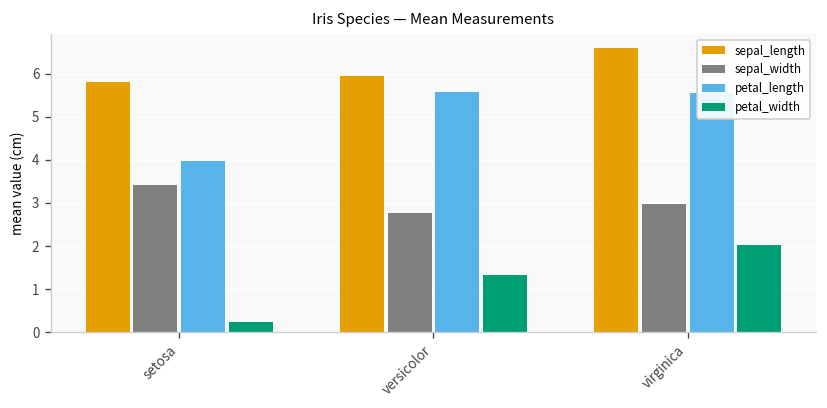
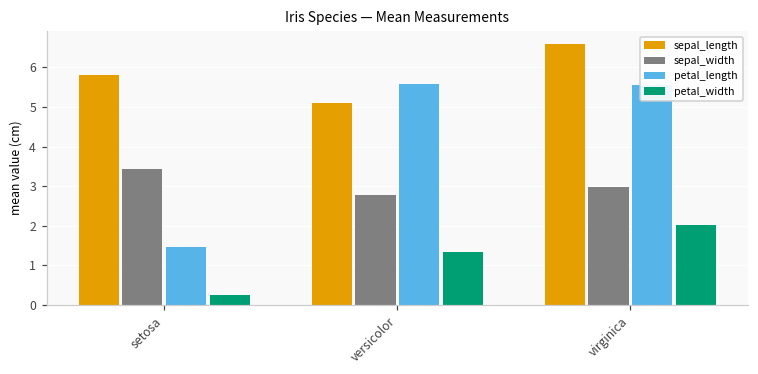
  {
    "sepal_length": {
      "setosa": 5.8,
-     "versicolor": 5.9,
+     "versicolor": 5.1,
      "virginica": 6.6
    },
    "sepal_width": {
      "setosa": 3.4,
      "versicolor": 2.8,
      "virginica": 3.0
    },
    "petal_length": {
-     "setosa": 4.0,
+     "setosa": 1.5,
      "versicolor": 5.6
    },
    "petal_width": {
      "setosa": 0.2,
      "versicolor": 1.3,
      "virginica": 2.0
    }
  }
